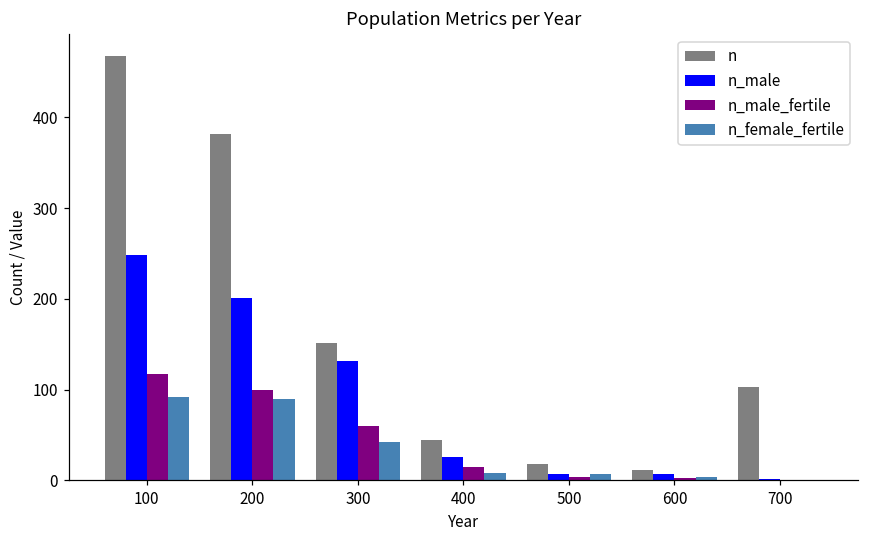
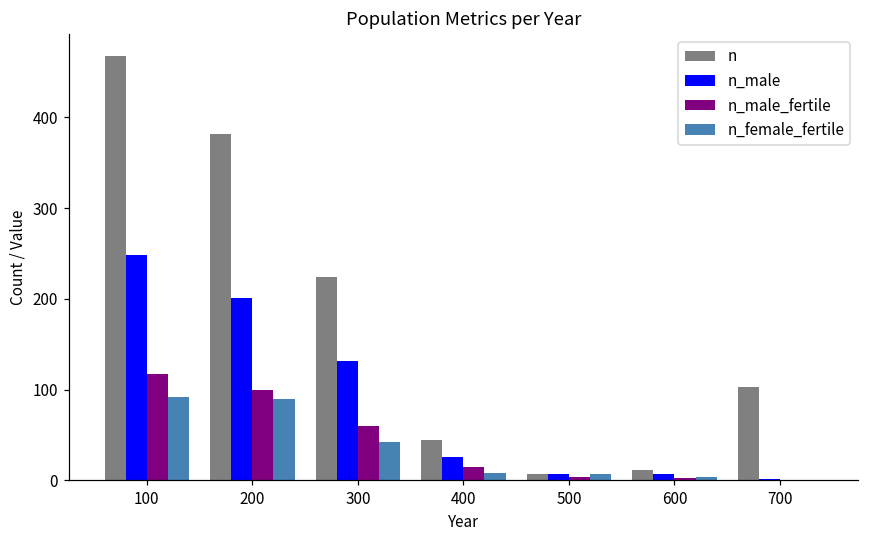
  {
    "n": {
      "100": 470,
      "200": 380,
-     "300": 150,
+     "300": 220,
      "400": 40,
-     "500": 20,
+     "500": 10,
      "600": 10,
      "700": 100
    },
    "n_male": {
      "100": 250,
      "200": 200,
      "300": 130,
      "400": 30,
      "500": 10,
      "600": 10
    },
    "n_male_fertile": {
      "100": 120,
      "200": 100,
      "300": 60,
      "400": 20,
      "500": 0,
      "700": 0
    },
    "n_female_fertile": {
      "100": 90,
      "200": 90,
      "300": 40,
      "400": 10,
      "500": 10,
      "600": 0,
      "700": 0
    }
  }
